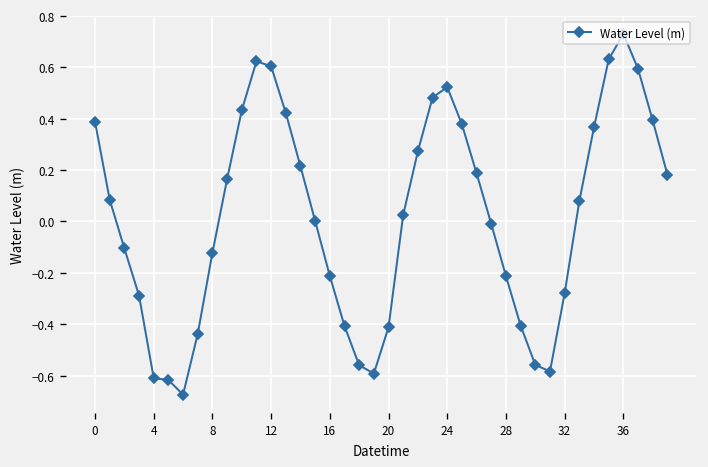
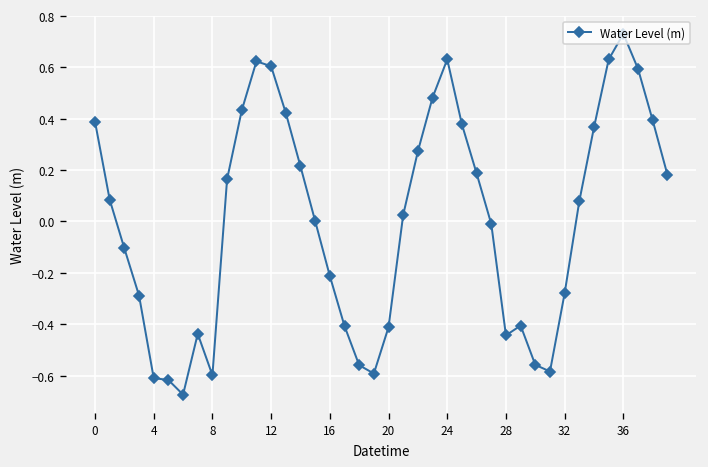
  {
    "0": 0.39,
    "4": -0.61,
-   "8": -0.12,
+   "8": -0.60,
    "12": 0.60,
    "16": -0.21,
    "20": -0.41,
-   "24": 0.52,
-   "28": -0.21,
+   "24": 0.63,
+   "28": -0.44,
    "32": -0.28
  }
